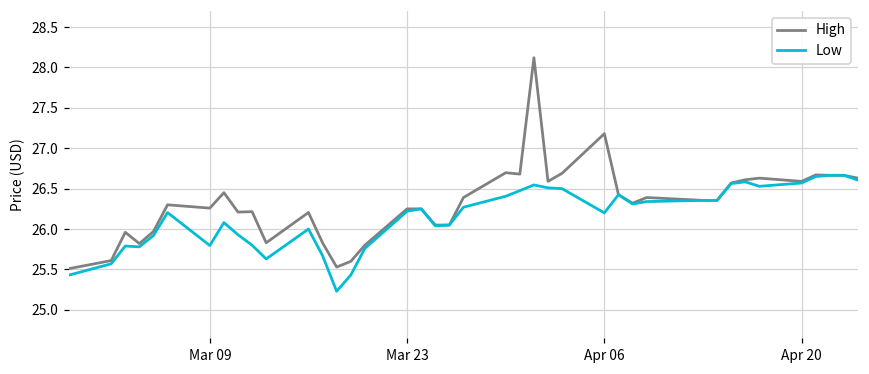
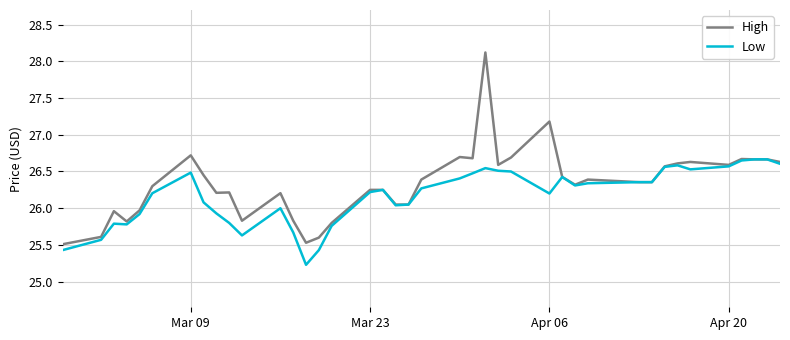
  {
    "High": {
-     "Mar 09": 26.3,
+     "Mar 09": 26.7,
      "Apr 06": 27.2
    },
    "Low": {
-     "Mar 09": 25.8,
+     "Mar 09": 26.5,
      "Apr 06": 26.2
    }
  }
